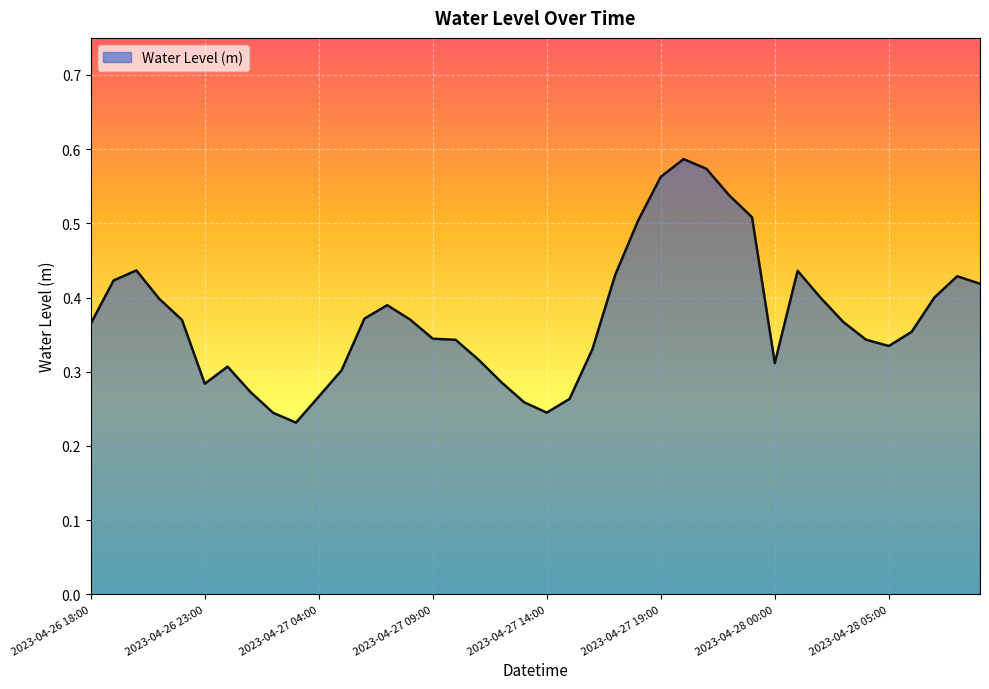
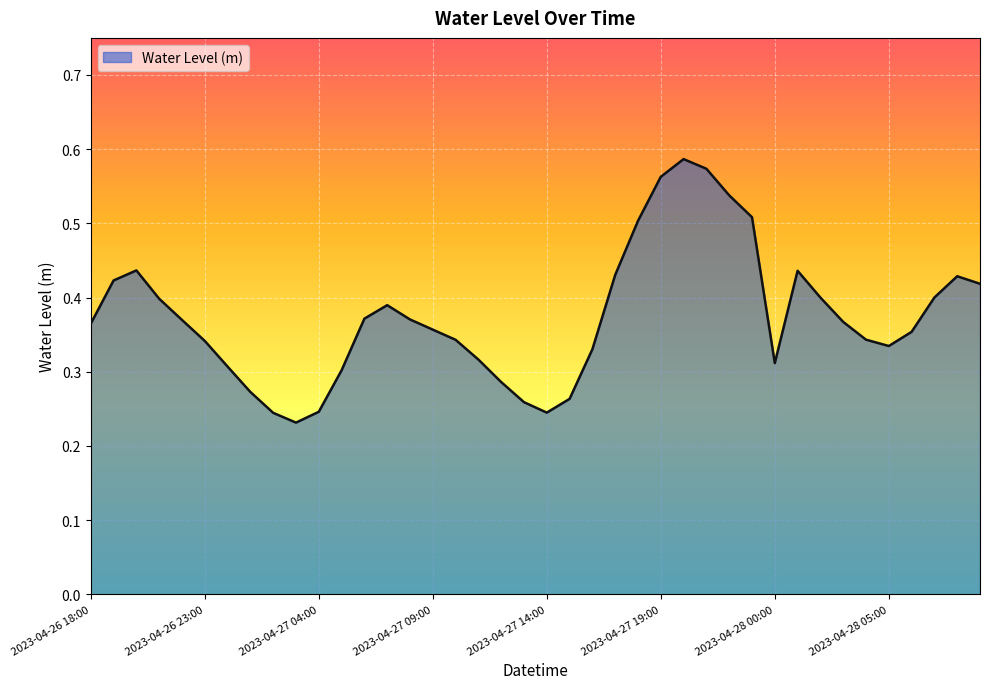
  {
    "2023-04-26 18:00": 0.36,
-   "2023-04-26 23:00": 0.28,
-   "2023-04-27 04:00": 0.27,
-   "2023-04-27 09:00": 0.34,
+   "2023-04-26 23:00": 0.34,
+   "2023-04-27 04:00": 0.25,
+   "2023-04-27 09:00": 0.36,
    "2023-04-27 14:00": 0.24,
    "2023-04-27 19:00": 0.56,
    "2023-04-28 00:00": 0.31,
    "2023-04-28 05:00": 0.33
  }
